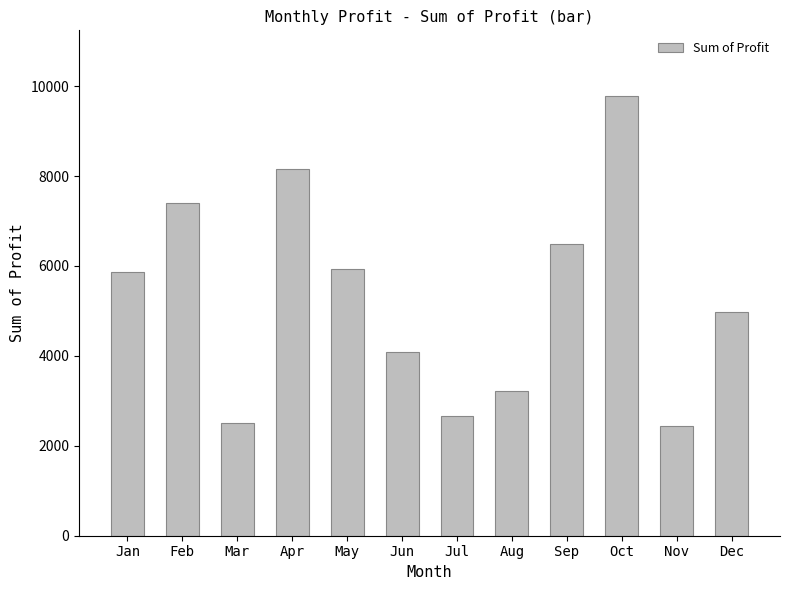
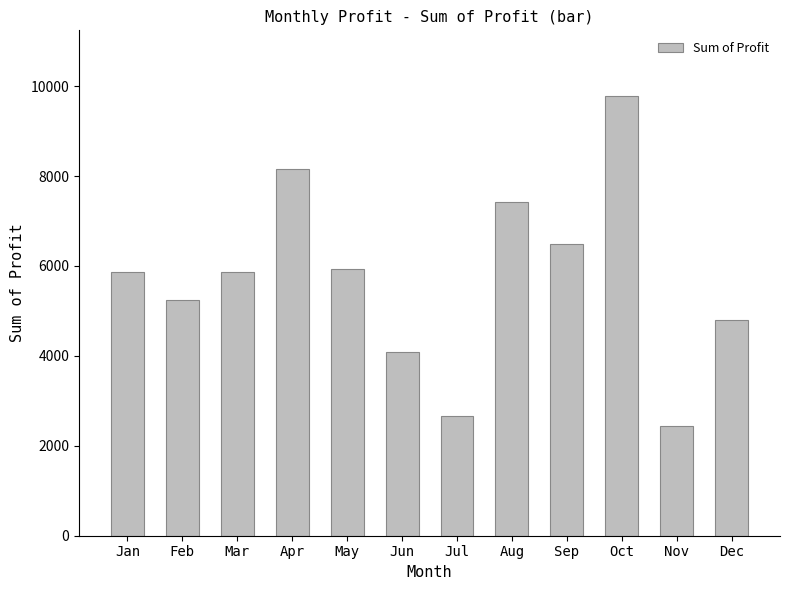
  {
    "Jan": 5900,
-   "Feb": 7400,
-   "Mar": 2500,
+   "Feb": 5300,
+   "Mar": 5900,
    "Apr": 8200,
    "May": 5900,
    "Jun": 4100,
    "Jul": 2700,
-   "Aug": 3200,
+   "Aug": 7400,
    "Sep": 6500,
    "Oct": 9800,
    "Nov": 2400,
-   "Dec": 5000
+   "Dec": 4800
  }
